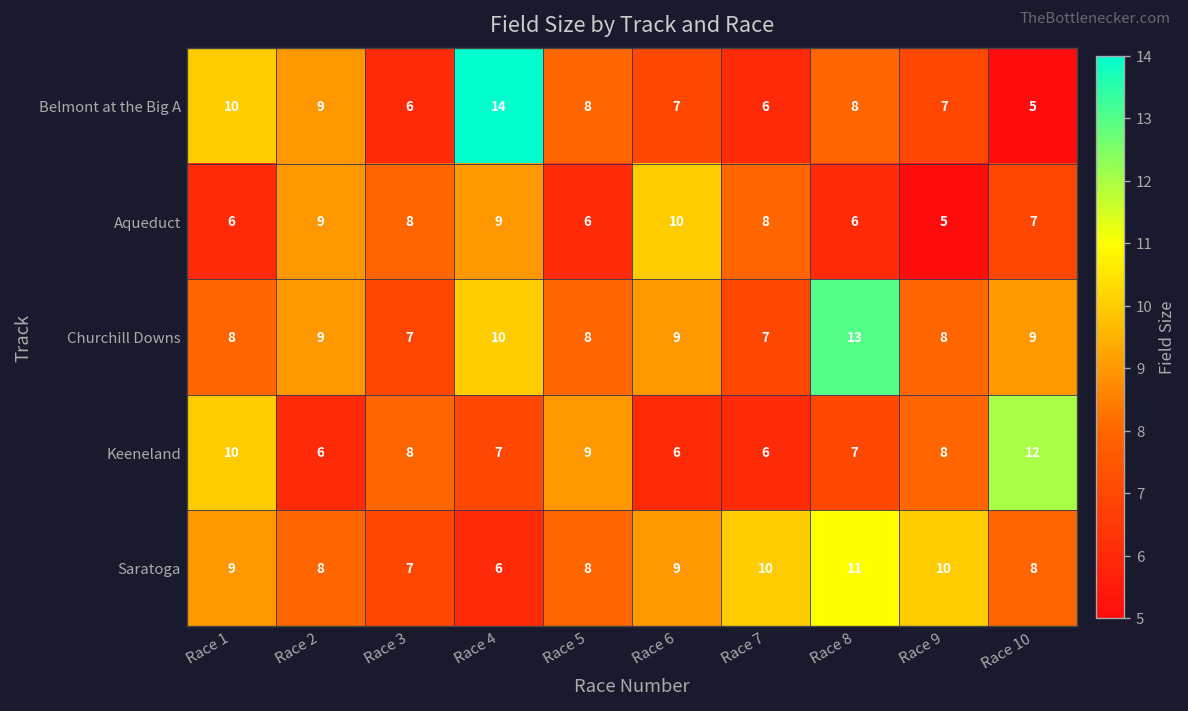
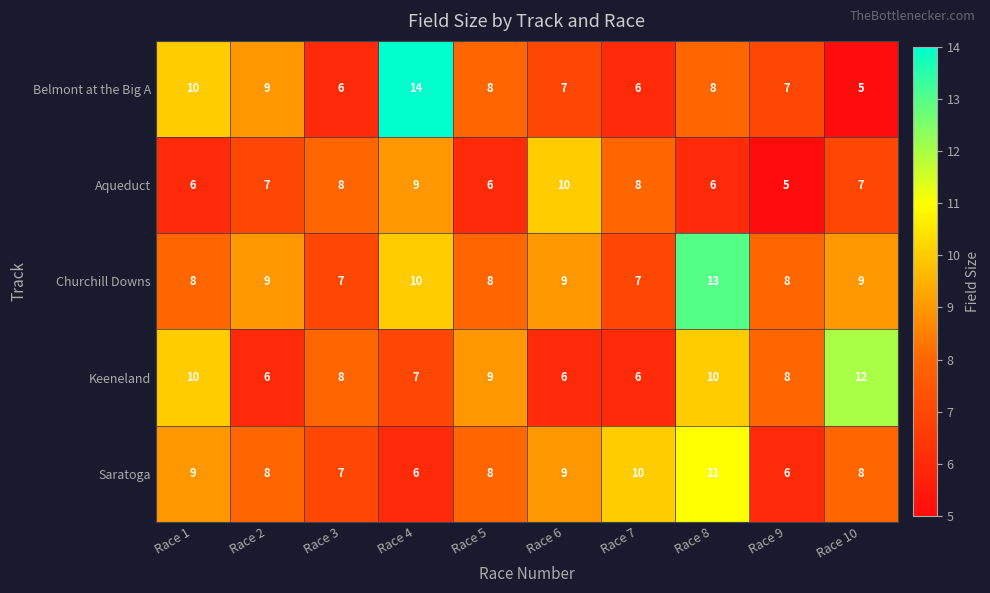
  {
    "Belmont at the Big A": {
      "Race 1": 10,
      "Race 2": 9,
      "Race 3": 6,
      "Race 4": 14,
      "Race 5": 8,
      "Race 6": 7,
      "Race 7": 6,
      "Race 8": 8,
      "Race 9": 7,
      "Race 10": 5
    },
    "Aqueduct": {
      "Race 1": 6,
-     "Race 2": 9,
+     "Race 2": 7,
      "Race 3": 8,
      "Race 4": 9,
      "Race 5": 6,
      "Race 6": 10,
      "Race 7": 8,
      "Race 8": 6,
      "Race 9": 5,
      "Race 10": 7
    },
    "Churchill Downs": {
      "Race 1": 8,
      "Race 2": 9,
      "Race 3": 7,
      "Race 4": 10,
      "Race 5": 8,
      "Race 6": 9,
      "Race 7": 7,
      "Race 8": 13,
      "Race 9": 8,
      "Race 10": 9
    },
    "Keeneland": {
      "Race 1": 10,
      "Race 2": 6,
      "Race 3": 8,
      "Race 4": 7,
      "Race 5": 9,
      "Race 6": 6,
      "Race 7": 6,
-     "Race 8": 7,
+     "Race 8": 10,
      "Race 9": 8,
      "Race 10": 12
    },
    "Saratoga": {
      "Race 1": 9,
      "Race 2": 8,
      "Race 3": 7,
      "Race 4": 6,
      "Race 5": 8,
      "Race 6": 9,
      "Race 7": 10,
      "Race 8": 11,
-     "Race 9": 10,
+     "Race 9": 6,
      "Race 10": 8
    }
  }
